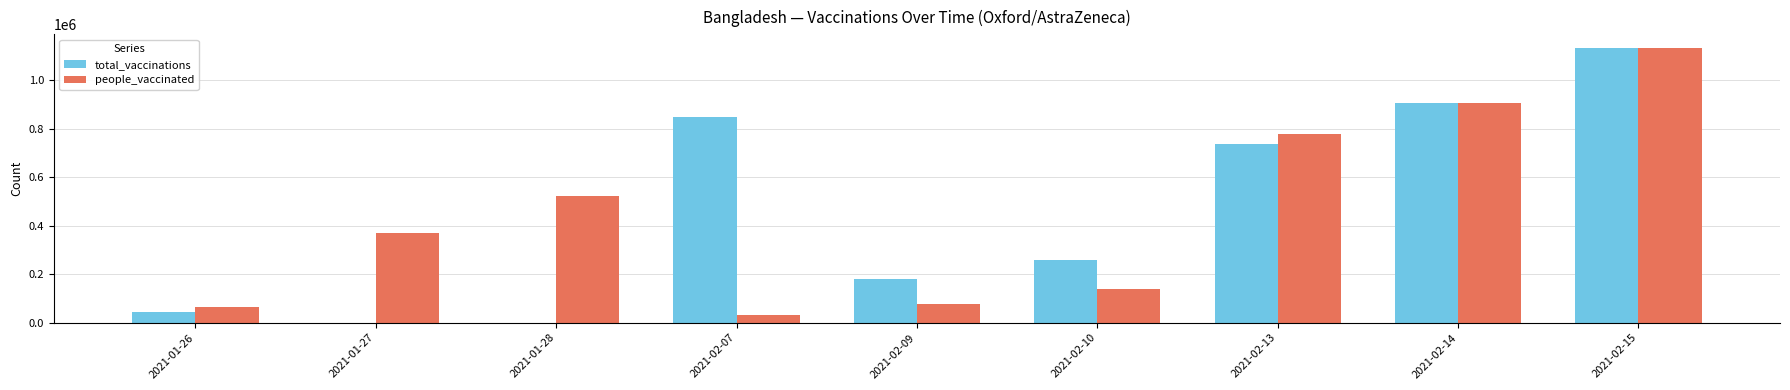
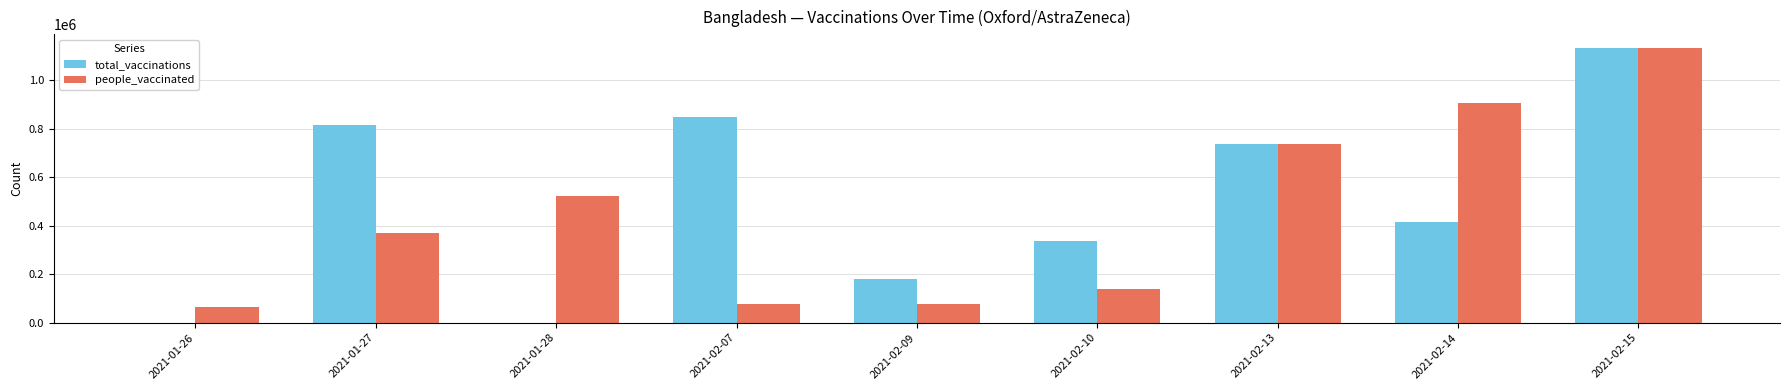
  {
    "total_vaccinations": {
-     "2021-01-26": 40000,
-     "2021-01-27": 0,
+     "2021-01-26": 0,
+     "2021-01-27": 820000,
      "2021-02-07": 850000,
      "2021-02-09": 180000,
-     "2021-02-10": 260000,
+     "2021-02-10": 340000,
      "2021-02-13": 740000,
-     "2021-02-14": 910000,
+     "2021-02-14": 410000,
      "2021-02-15": 1130000
    },
    "people_vaccinated": {
      "2021-01-26": 70000,
      "2021-01-27": 370000,
      "2021-01-28": 520000,
-     "2021-02-07": 30000,
+     "2021-02-07": 80000,
      "2021-02-09": 80000,
      "2021-02-10": 140000,
-     "2021-02-13": 780000,
+     "2021-02-13": 740000,
      "2021-02-14": 910000,
      "2021-02-15": 1130000
    }
  }
